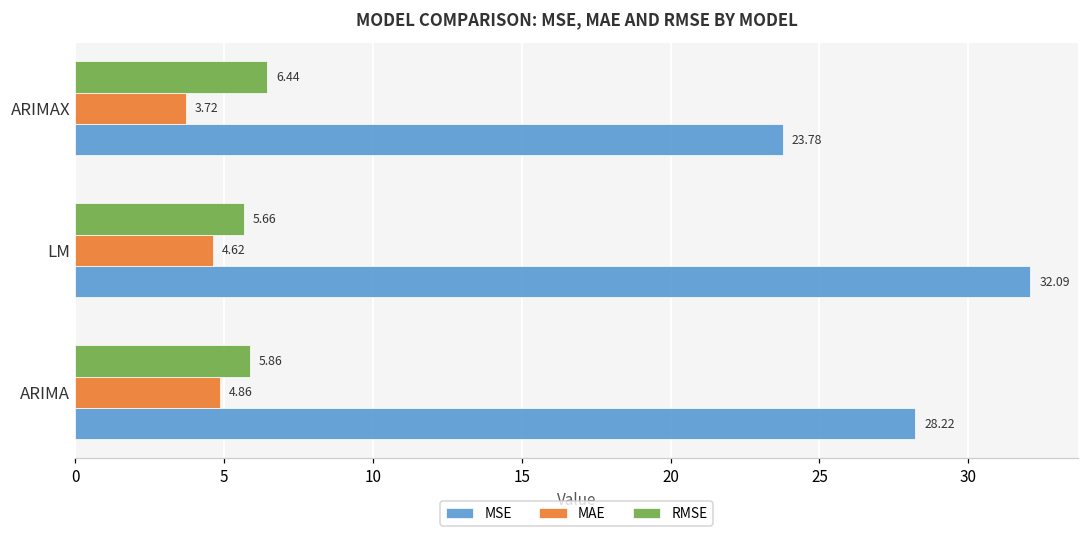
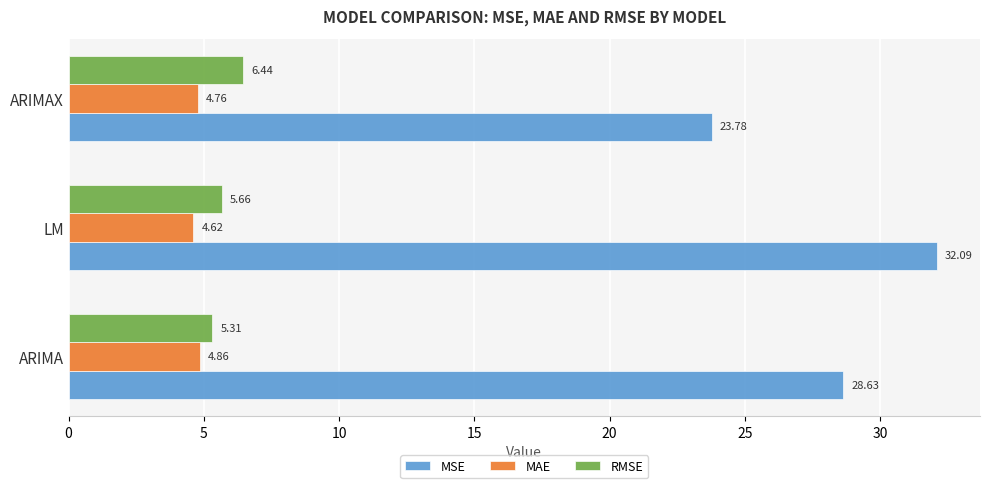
  {
    "MSE": {
      "ARIMAX": 23.78,
      "LM": 32.09,
-     "ARIMA": 28.22
+     "ARIMA": 28.63
    },
    "MAE": {
-     "ARIMAX": 3.72,
+     "ARIMAX": 4.76,
      "LM": 4.62,
      "ARIMA": 4.86
    },
    "RMSE": {
      "ARIMAX": 6.44,
      "LM": 5.66,
-     "ARIMA": 5.86
+     "ARIMA": 5.31
    }
  }
